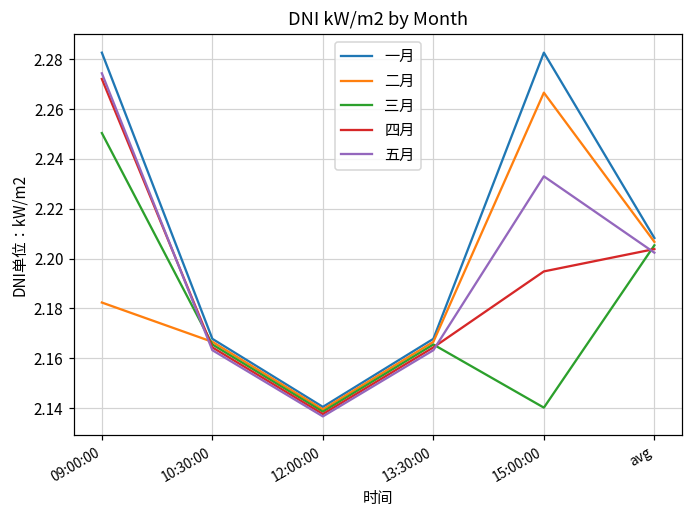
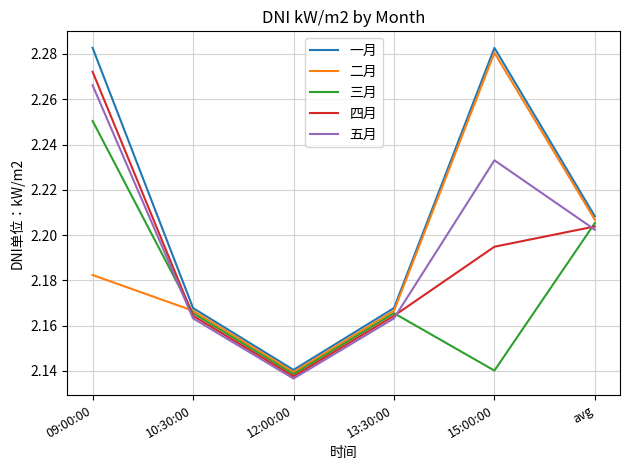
  {
    "一月": {
      "09:00:00": 2.283,
      "10:30:00": 2.168,
      "13:30:00": 2.168,
      "15:00:00": 2.283,
      "avg": 2.208
    },
    "二月": {
      "09:00:00": 2.182,
-     "15:00:00": 2.267,
+     "15:00:00": 2.281,
      "avg": 2.207
    },
    "三月": {
      "09:00:00": 2.250,
      "15:00:00": 2.140,
      "avg": 2.205
    },
    "四月": {
      "09:00:00": 2.272,
      "10:30:00": 2.164,
      "13:30:00": 2.164,
      "15:00:00": 2.195,
      "avg": 2.204
    },
    "五月": {
-     "09:00:00": 2.274,
+     "09:00:00": 2.266,
      "10:30:00": 2.163,
      "13:30:00": 2.163,
      "15:00:00": 2.233,
      "avg": 2.202
    }
  }
